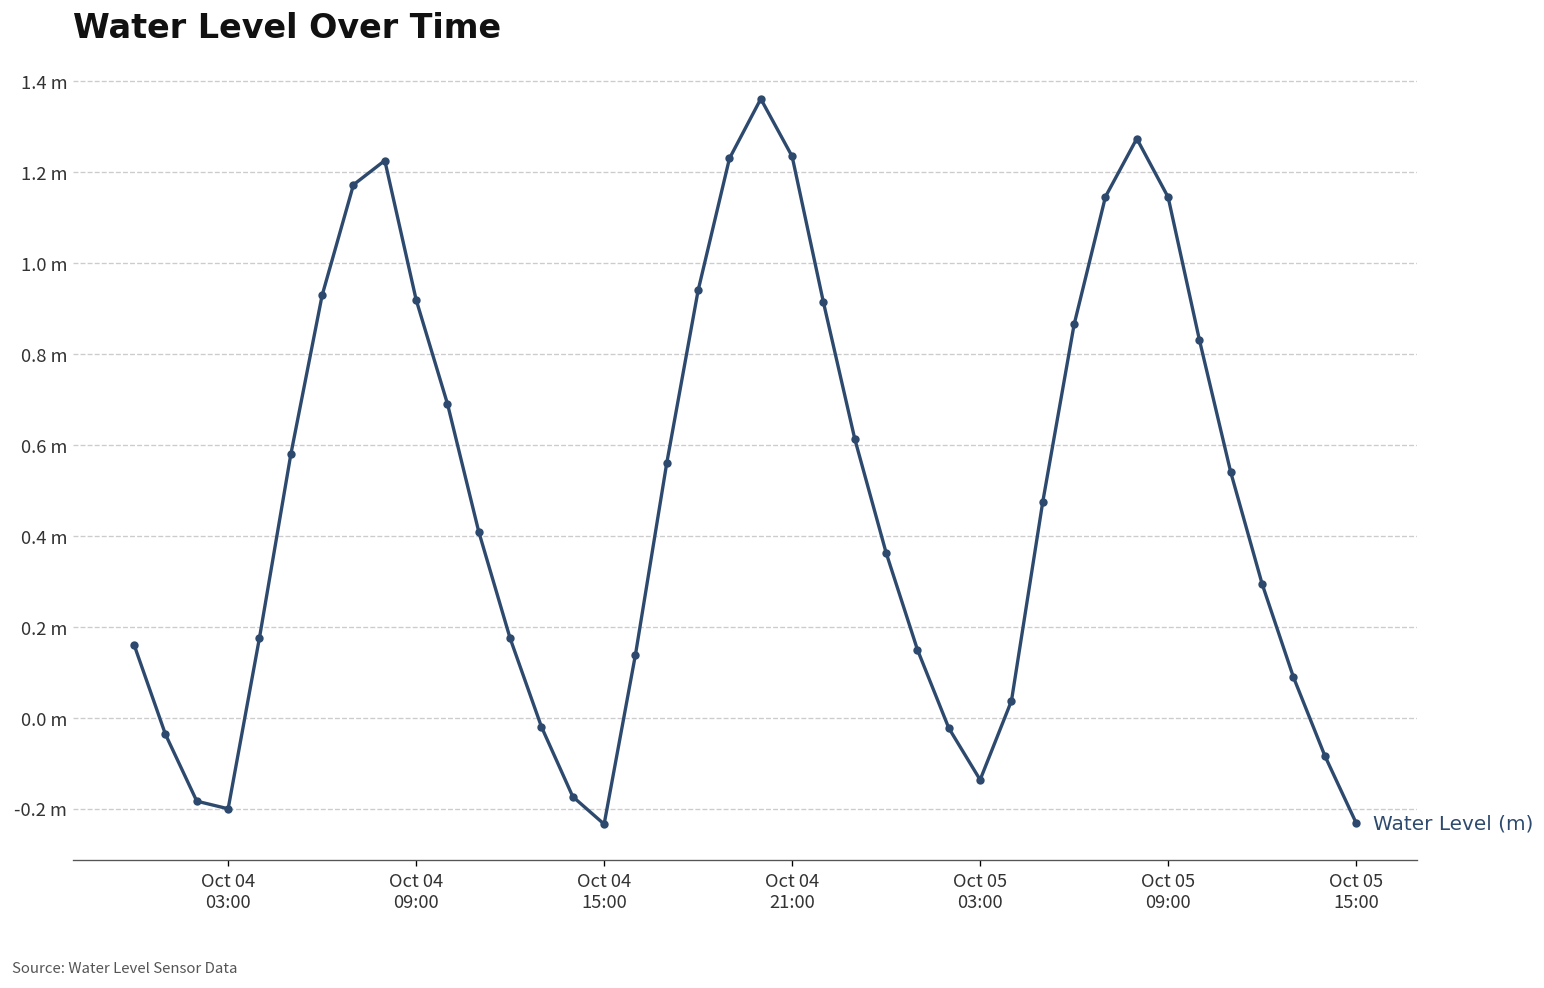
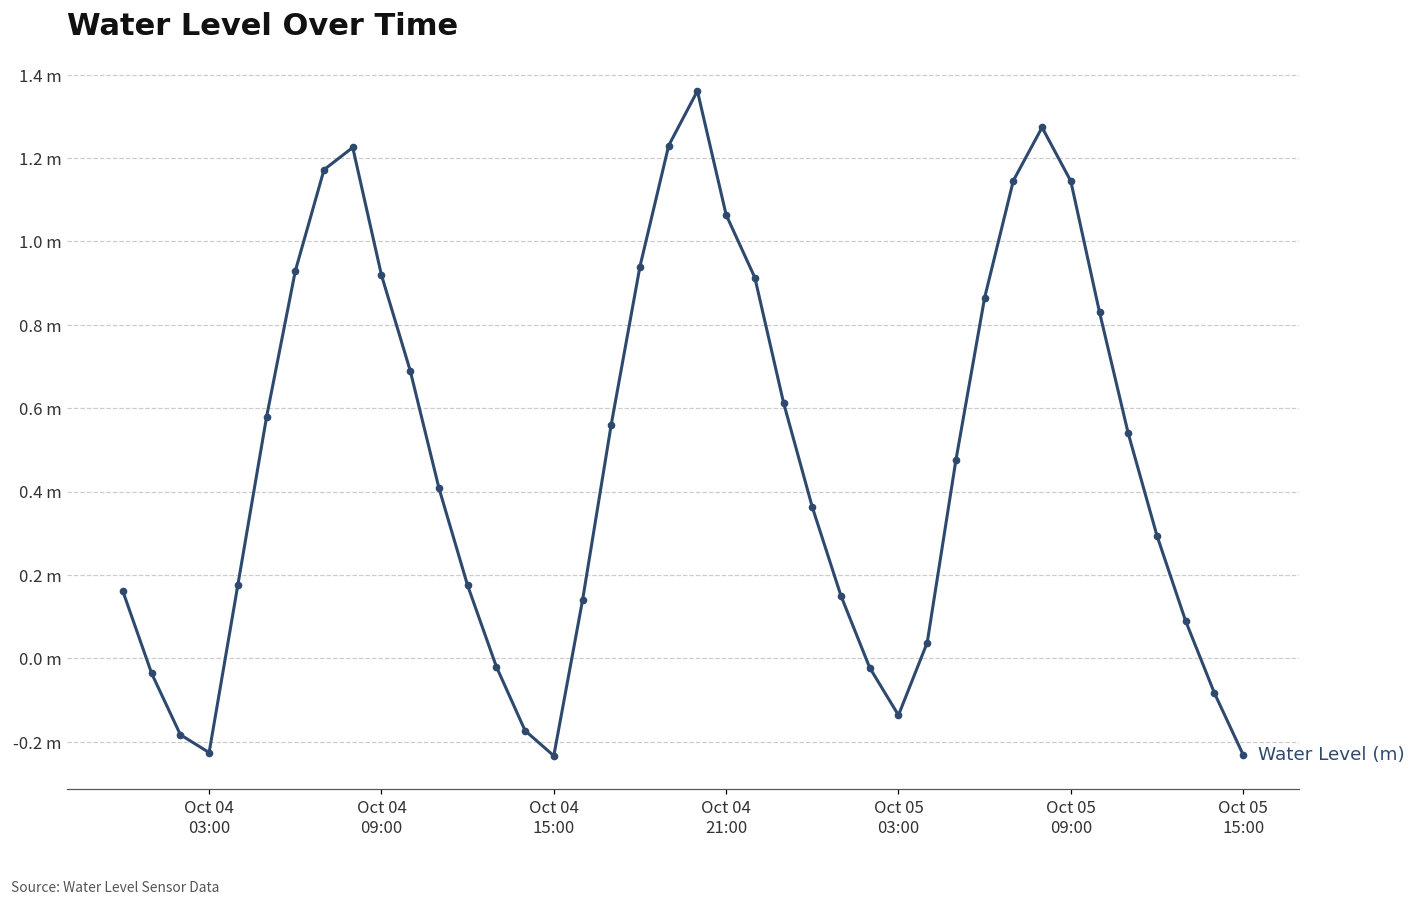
  {
-   "Oct 04 03:00": "-0.20 m",
+   "Oct 04 03:00": "-0.23 m",
    "Oct 04 09:00": "0.92 m",
    "Oct 04 15:00": "-0.23 m",
-   "Oct 04 21:00": "1.23 m",
+   "Oct 04 21:00": "1.06 m",
    "Oct 05 03:00": "-0.14 m",
    "Oct 05 09:00": "1.14 m",
    "Oct 05 15:00": "-0.23 m"
  }
